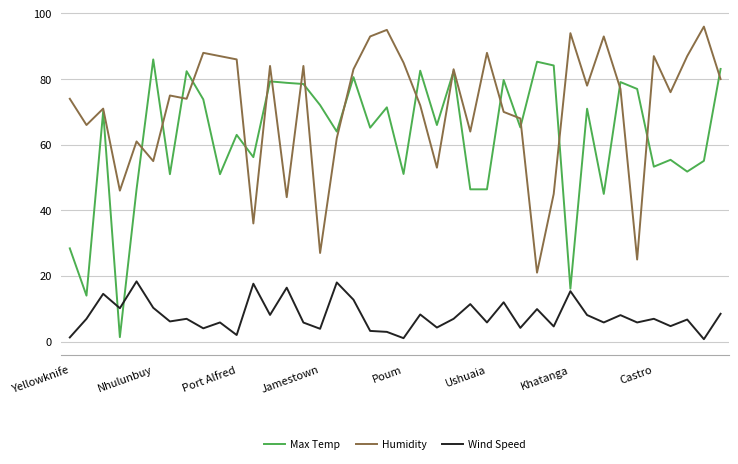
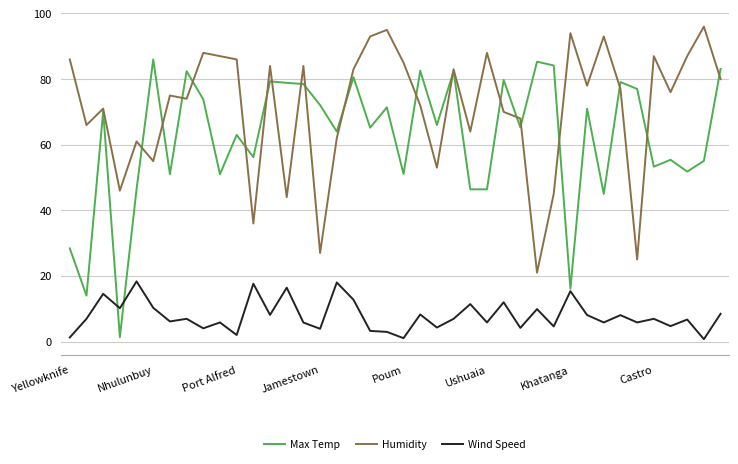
  {
    "Max Temp": {
      "Yellowknife": 28,
      "Nhulunbuy": 86,
      "Port Alfred": 63,
      "Jamestown": 72,
      "Poum": 51,
      "Ushuaia": 46,
      "Castro": 53
    },
    "Humidity": {
-     "Yellowknife": 74,
+     "Yellowknife": 86,
      "Nhulunbuy": 55,
      "Port Alfred": 86,
      "Jamestown": 27,
      "Poum": 85,
      "Ushuaia": 88,
      "Khatanga": 94,
      "Castro": 87
    },
    "Wind Speed": {
      "Yellowknife": 1,
      "Nhulunbuy": 10,
      "Port Alfred": 2,
      "Jamestown": 4,
      "Poum": 1,
      "Ushuaia": 6,
      "Castro": 7
    }
  }
